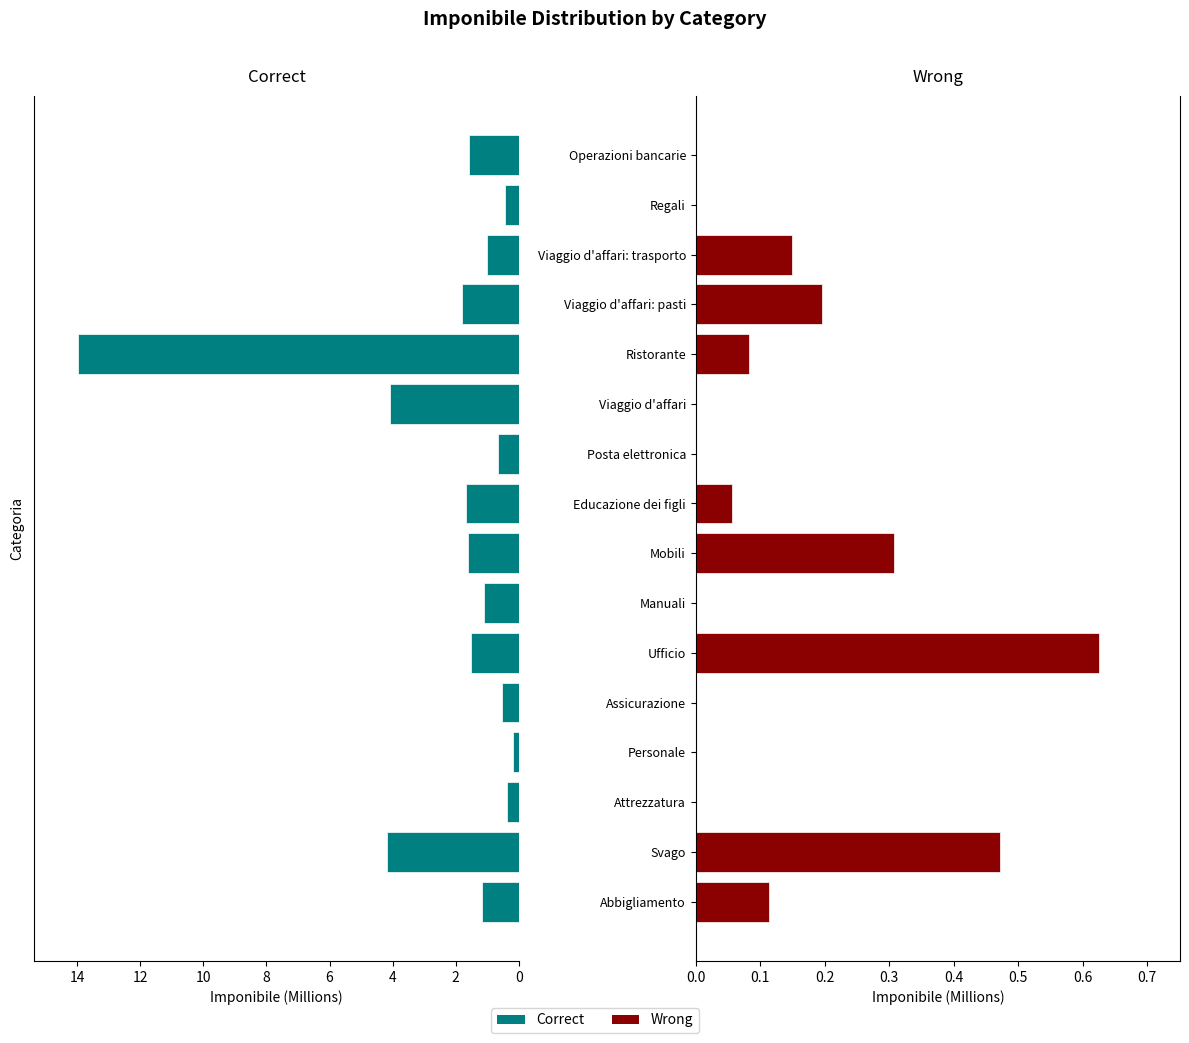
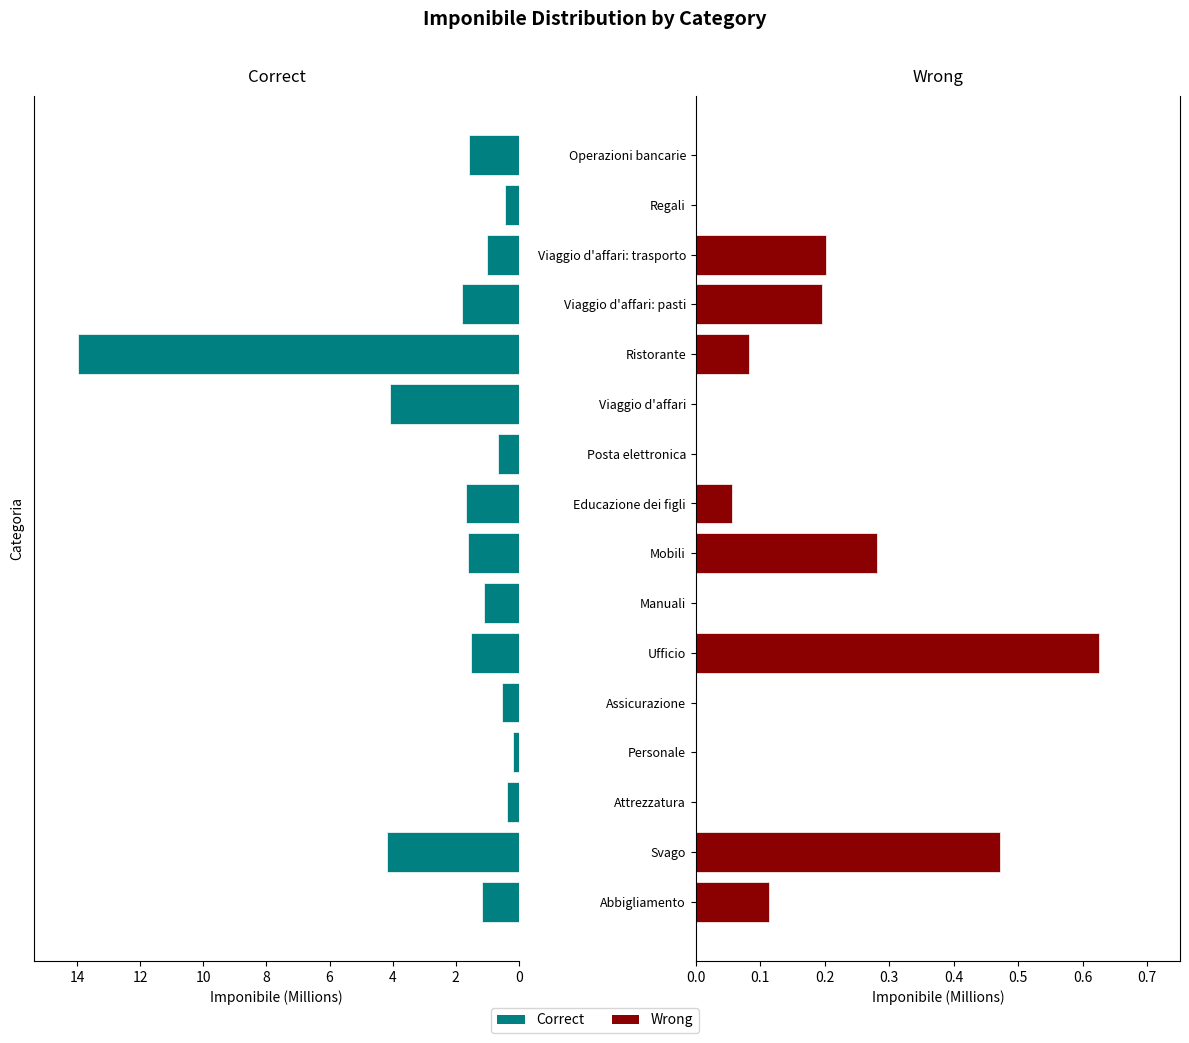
  {
    "Wrong": {
      "Operazioni bancarie": 0.00,
      "Regali": 0.00,
-     "Viaggio d'affari: trasporto": 0.15,
+     "Viaggio d'affari: trasporto": 0.20,
      "Viaggio d'affari: pasti": 0.20,
      "Ristorante": 0.08,
      "Viaggio d'affari": 0.00,
      "Posta elettronica": 0.00,
      "Educazione dei figli": 0.06,
-     "Mobili": 0.31,
+     "Mobili": 0.28,
      "Manuali": 0.00,
      "Ufficio": 0.63,
      "Assicurazione": 0.00,
      "Personale": 0.00,
      "Attrezzatura": 0.00,
      "Svago": 0.47,
      "Abbigliamento": 0.11
    }
  }
